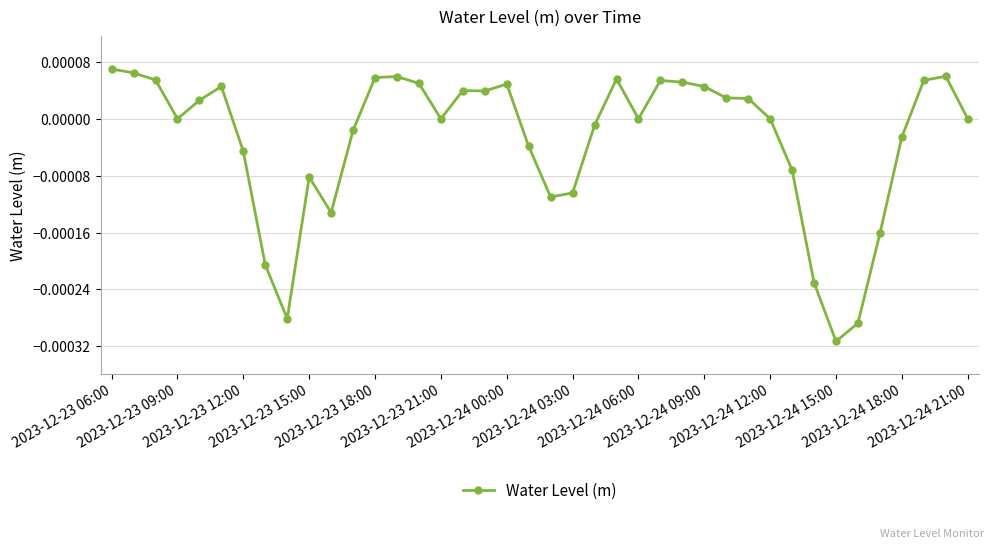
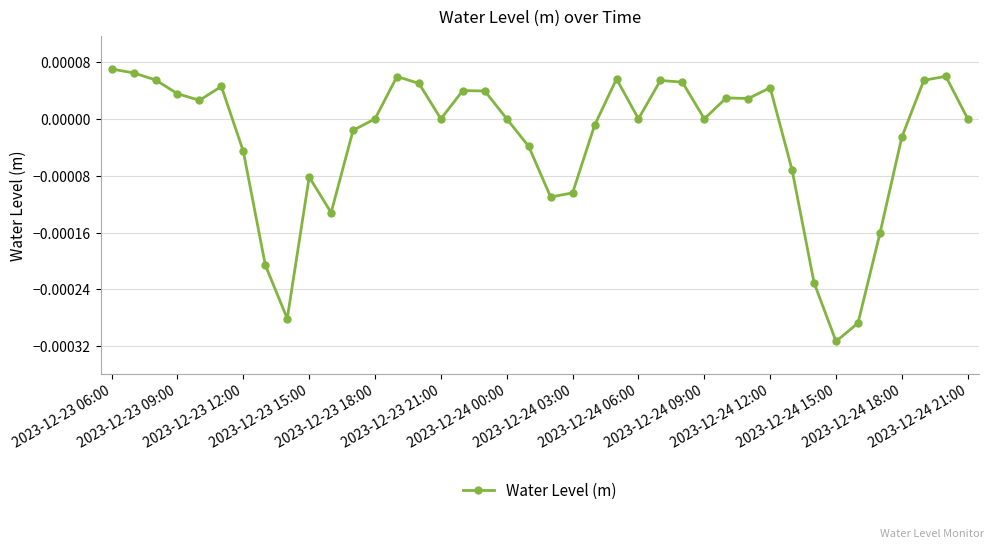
  {
    "2023-12-23 06:00": 0.00007,
-   "2023-12-23 09:00": 0.00000,
+   "2023-12-23 09:00": 0.00004,
    "2023-12-23 12:00": -0.00005,
    "2023-12-23 15:00": -0.00008,
-   "2023-12-23 18:00": 0.0001,
+   "2023-12-23 18:00": 0.0000,
    "2023-12-23 21:00": 0.00000,
-   "2023-12-24 00:00": 0.00005,
+   "2023-12-24 00:00": 0.00000,
    "2023-12-24 03:00": -0.00010,
    "2023-12-24 06:00": 0.00000,
-   "2023-12-24 09:00": 0.00005,
-   "2023-12-24 12:00": 0.00000,
+   "2023-12-24 09:00": 0.00000,
+   "2023-12-24 12:00": 0.00004,
    "2023-12-24 15:00": -0.00031,
    "2023-12-24 18:00": -0.00003,
    "2023-12-24 21:00": 0.00000
  }
